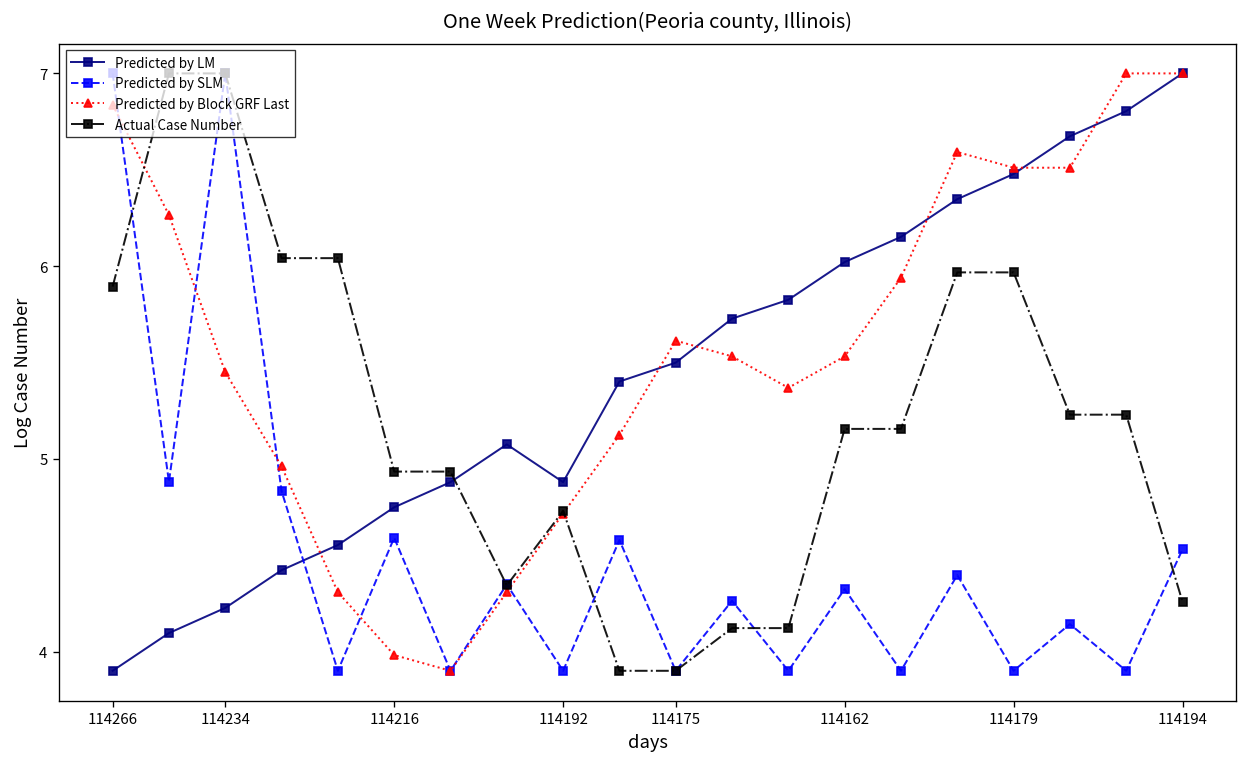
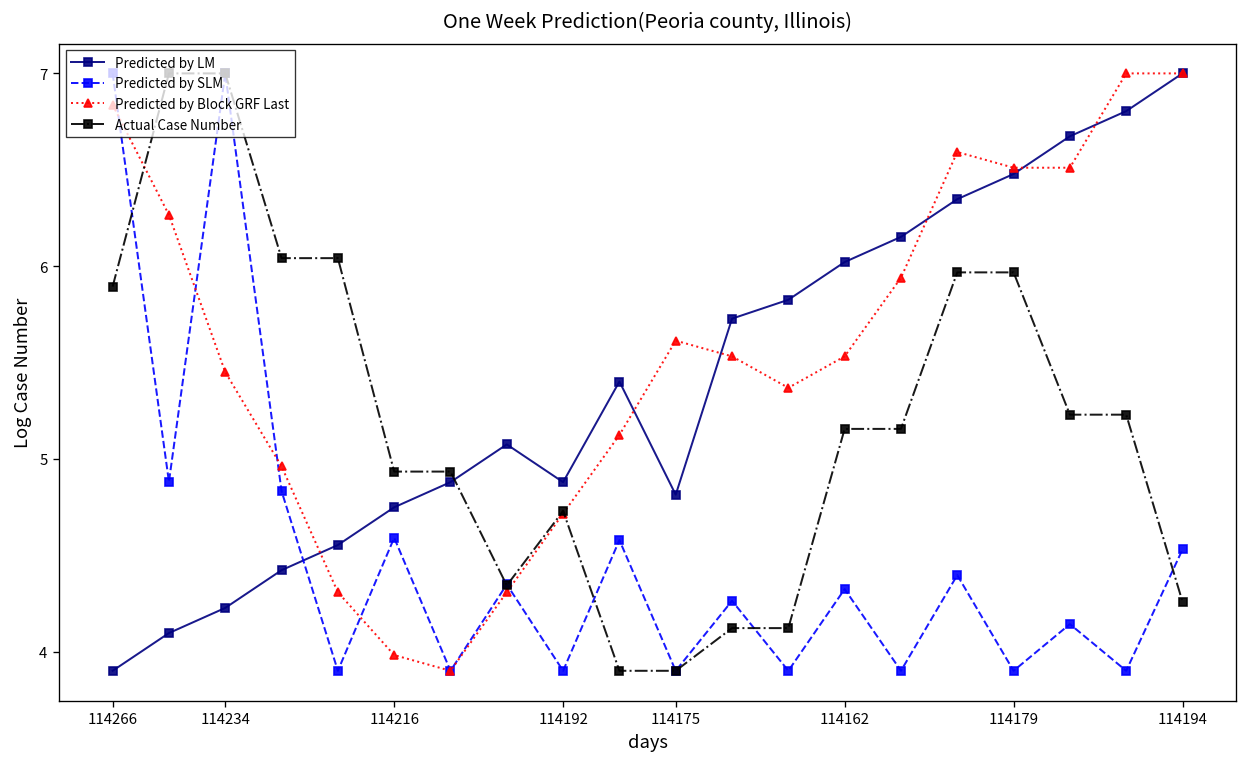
  {
    "Predicted by LM": {
      "114266": 3.90,
      "114234": 4.23,
      "114216": 4.75,
      "114192": 4.88,
-     "114175": 5.50,
+     "114175": 4.81,
      "114162": 6.02,
      "114179": 6.48
    },
    "Predicted by SLM": {
      "114216": 4.59,
      "114192": 3.90,
      "114162": 4.32,
      "114179": 3.90,
      "114194": 4.53
    },
    "Predicted by Block GRF Last": {
      "114234": 5.45,
      "114216": 3.98,
      "114175": 5.61,
      "114162": 5.53,
      "114179": 6.51
    },
    "Actual Case Number": {
      "114266": 5.89,
      "114216": 4.93,
      "114162": 5.16,
      "114179": 5.97,
      "114194": 4.26
    }
  }
